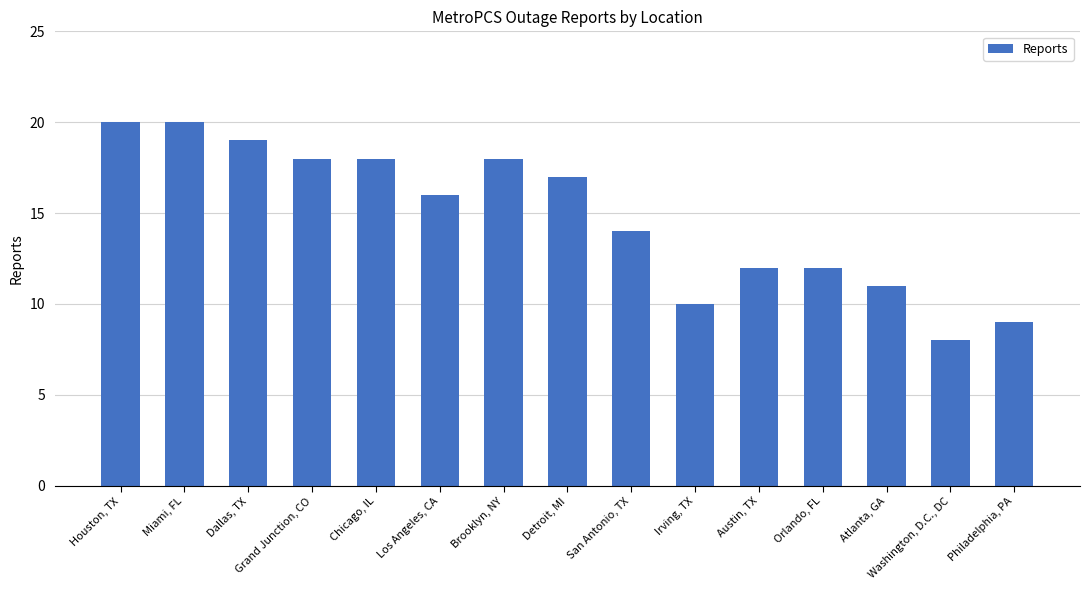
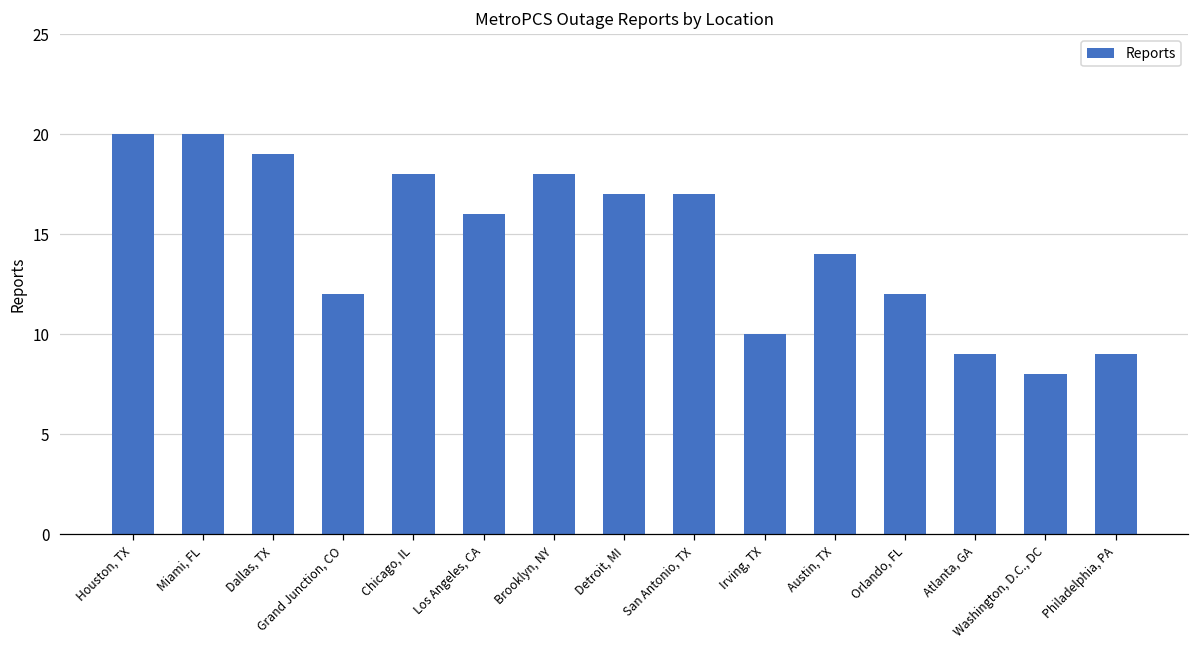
  {
    "Houston, TX": 20,
    "Miami, FL": 20,
    "Dallas, TX": 19,
-   "Grand Junction, CO": 18,
+   "Grand Junction, CO": 12,
    "Chicago, IL": 18,
    "Los Angeles, CA": 16,
    "Brooklyn, NY": 18,
    "Detroit, MI": 17,
-   "San Antonio, TX": 14,
+   "San Antonio, TX": 17,
    "Irving, TX": 10,
-   "Austin, TX": 12,
+   "Austin, TX": 14,
    "Orlando, FL": 12,
-   "Atlanta, GA": 11,
+   "Atlanta, GA": 9,
    "Washington, D.C., DC": 8,
    "Philadelphia, PA": 9
  }
